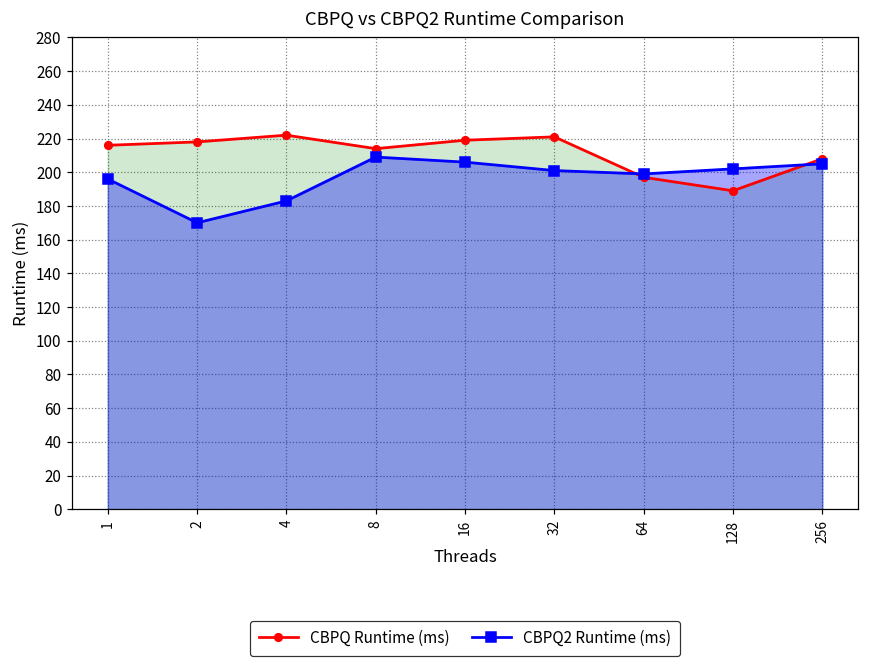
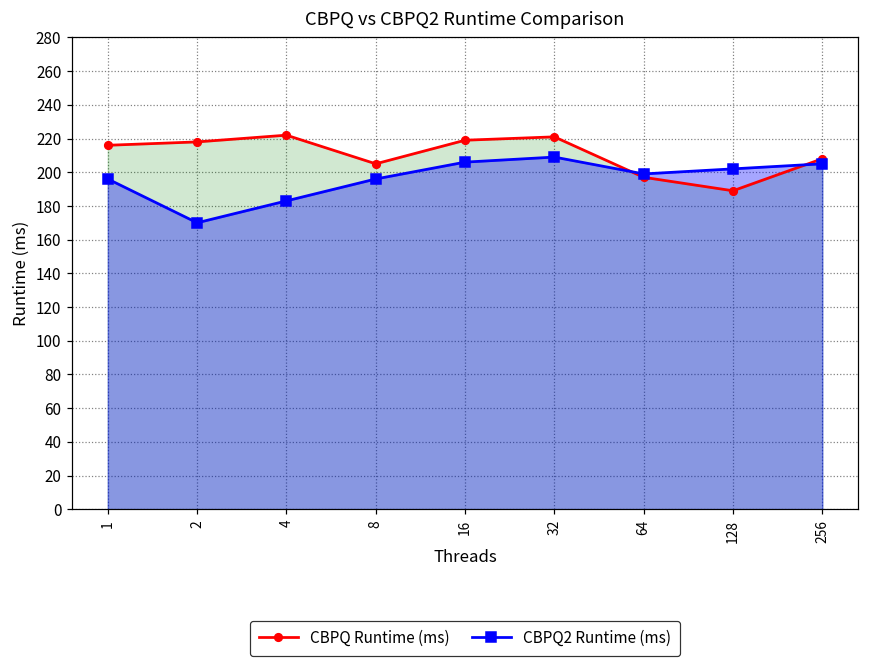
  {
    "CBPQ Runtime (ms)": {
      "1": 216,
      "2": 218,
      "4": 222,
-     "8": 214,
+     "8": 205,
      "16": 219,
      "32": 221,
      "64": 197,
      "128": 189,
      "256": 208
    },
    "CBPQ2 Runtime (ms)": {
      "1": 196,
      "2": 170,
      "4": 183,
-     "8": 209,
+     "8": 196,
      "16": 206,
-     "32": 201,
+     "32": 209,
      "64": 199,
      "128": 202,
      "256": 205
    }
  }
